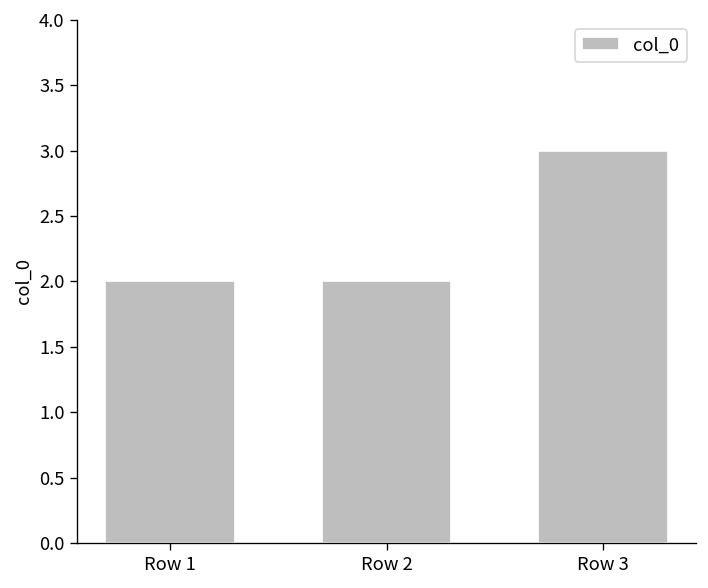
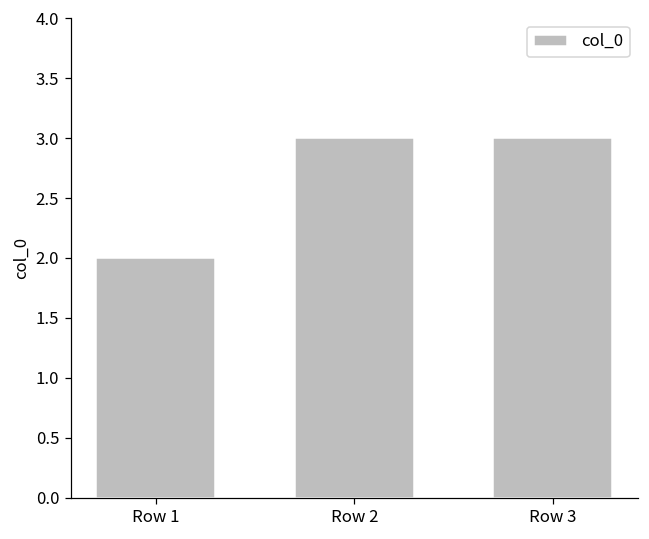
  {
    "Row 1": 2,
-   "Row 2": 2,
+   "Row 2": 3,
    "Row 3": 3
  }
